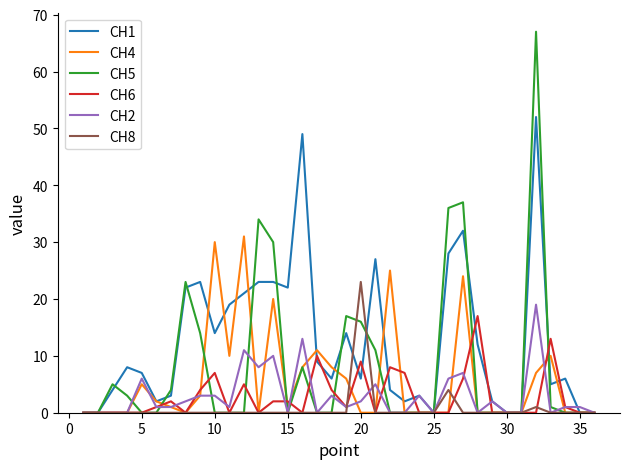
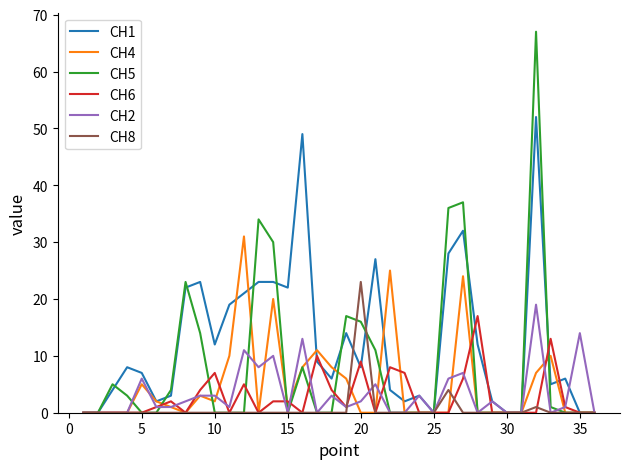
  {
    "CH1": {
      "5": 7,
-     "10": 14,
+     "10": 12,
      "15": 22,
-     "20": 6
+     "20": 8
    },
    "CH4": {
      "5": 5,
-     "10": 30,
+     "10": 2,
      "15": 1,
      "20": 0
    },
    "CH5": {
      "20": 16
    },
    "CH6": {
      "10": 7,
      "15": 2,
      "20": 9
    },
    "CH2": {
      "5": 6,
      "10": 3,
      "20": 2,
-     "35": 1
+     "35": 14
    },
    "CH8": {
      "20": 23
    }
  }
